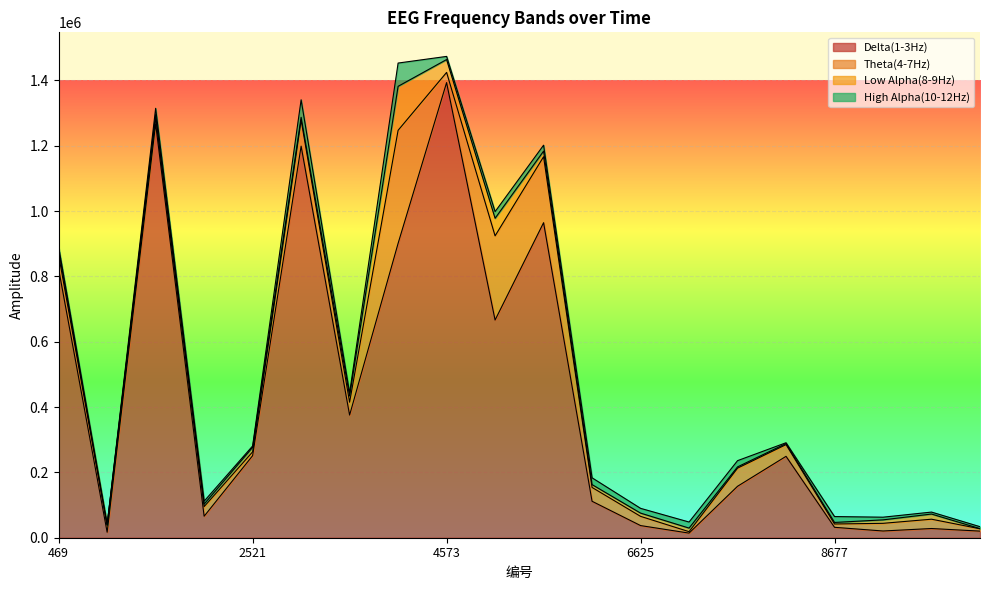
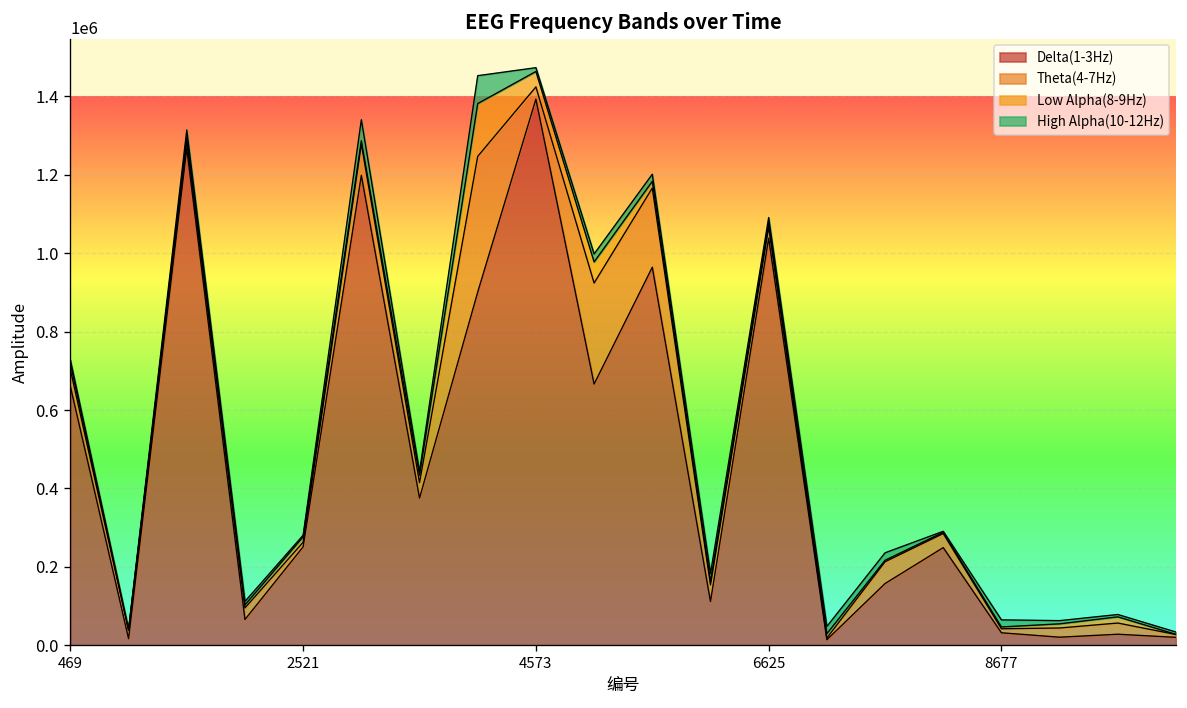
  {
    "Delta(1-3Hz)": {
-     "469": 820000,
+     "469": 660000,
      "2521": 250000,
      "4573": 1390000,
-     "6625": 40000,
+     "6625": 1040000,
      "8677": 30000
    },
    "High Alpha(10-12Hz)": {
      "469": 10000,
      "4573": 10000,
      "6625": 10000,
      "8677": 20000
    }
  }
